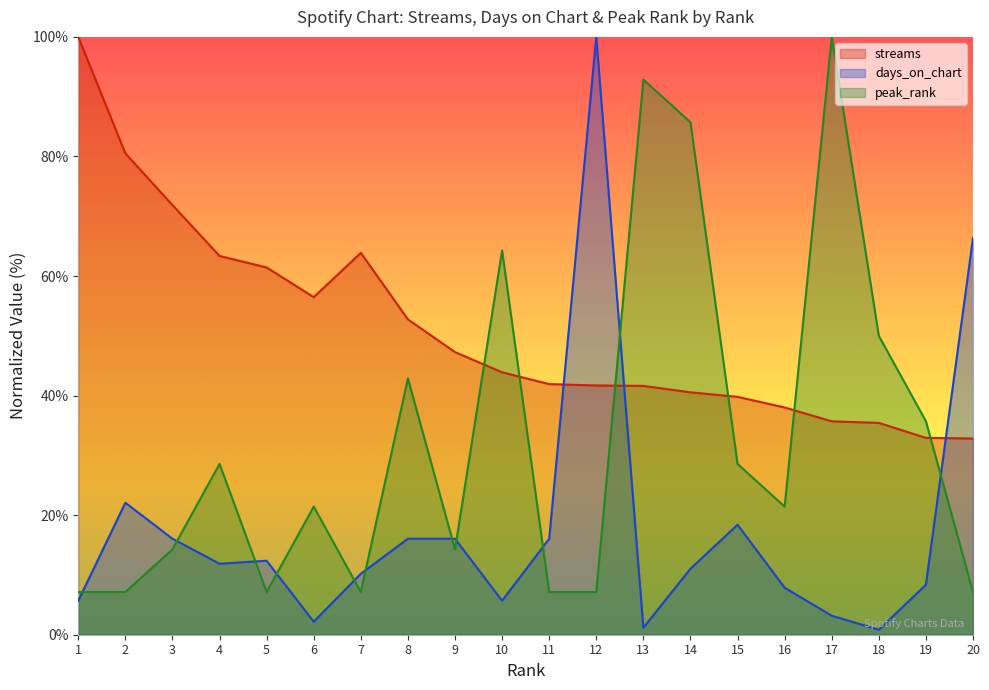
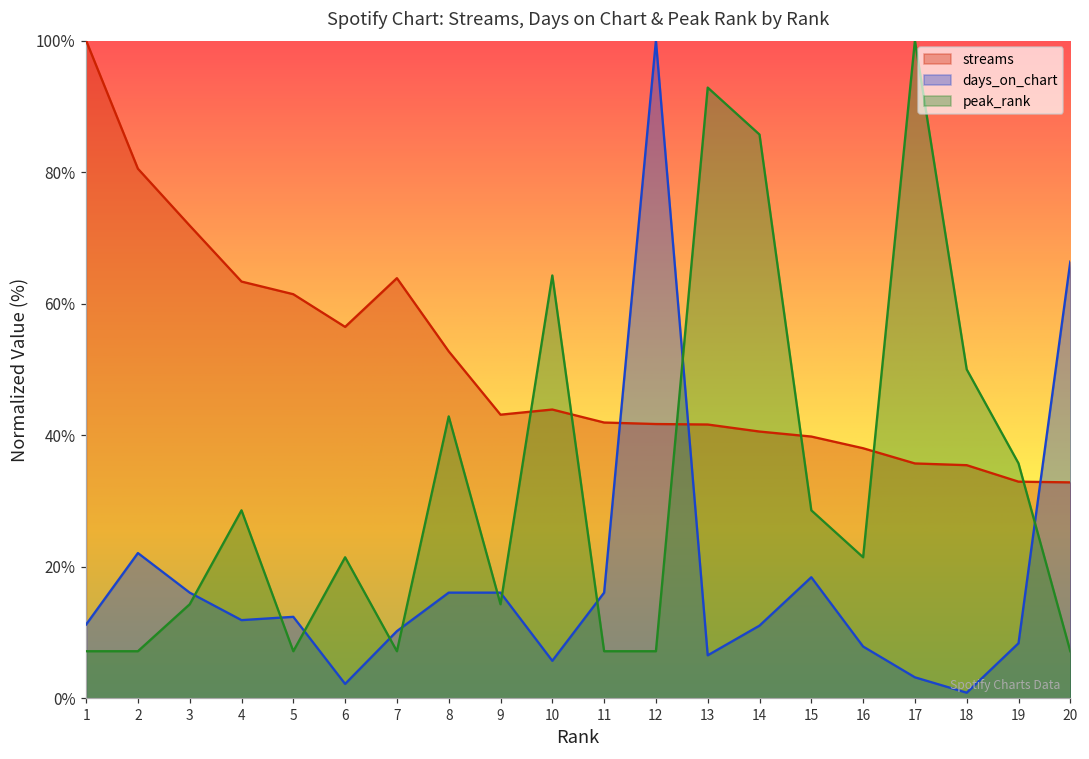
  {
    "streams": {
      "1": "100%",
      "2": "81%",
      "3": "72%",
      "4": "63%",
      "5": "61%",
      "6": "56%",
      "7": "64%",
      "8": "53%",
-     "9": "47%",
+     "9": "43%",
      "10": "44%",
      "11": "42%",
      "12": "42%",
      "13": "42%",
      "14": "41%",
      "15": "40%",
      "16": "38%",
      "17": "36%",
      "18": "35%",
      "19": "33%",
      "20": "33%"
    },
    "days_on_chart": {
-     "1": "6%",
+     "1": "11%",
      "2": "22%",
      "3": "16%",
      "4": "12%",
      "5": "12%",
      "6": "2%",
      "7": "10%",
      "8": "16%",
      "9": "16%",
      "10": "6%",
      "11": "16%",
      "12": "100%",
-     "13": "1%",
+     "13": "7%",
      "14": "11%",
      "15": "18%",
      "16": "8%",
      "17": "3%",
      "18": "1%",
      "19": "8%",
      "20": "66%"
    },
    "peak_rank": {
      "1": "7%",
      "2": "7%",
      "3": "14%",
      "4": "29%",
      "5": "7%",
      "6": "21%",
      "7": "7%",
      "8": "43%",
      "9": "14%",
      "10": "64%",
      "11": "7%",
      "12": "7%",
      "13": "93%",
      "14": "86%",
      "15": "29%",
      "16": "21%",
      "17": "100%",
      "18": "50%",
      "19": "36%",
      "20": "7%"
    }
  }
